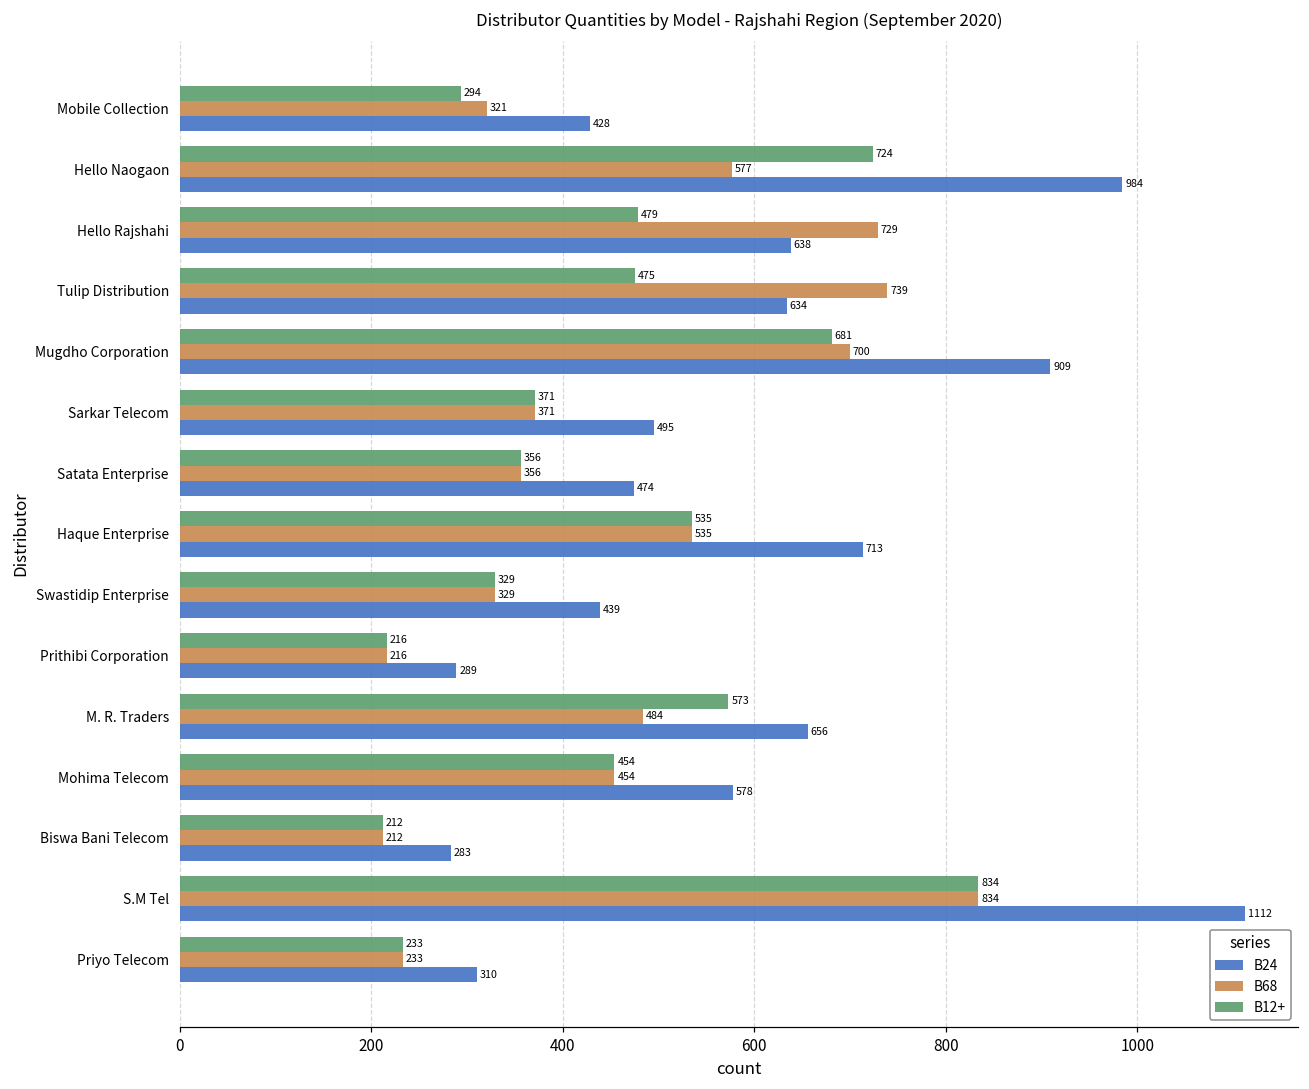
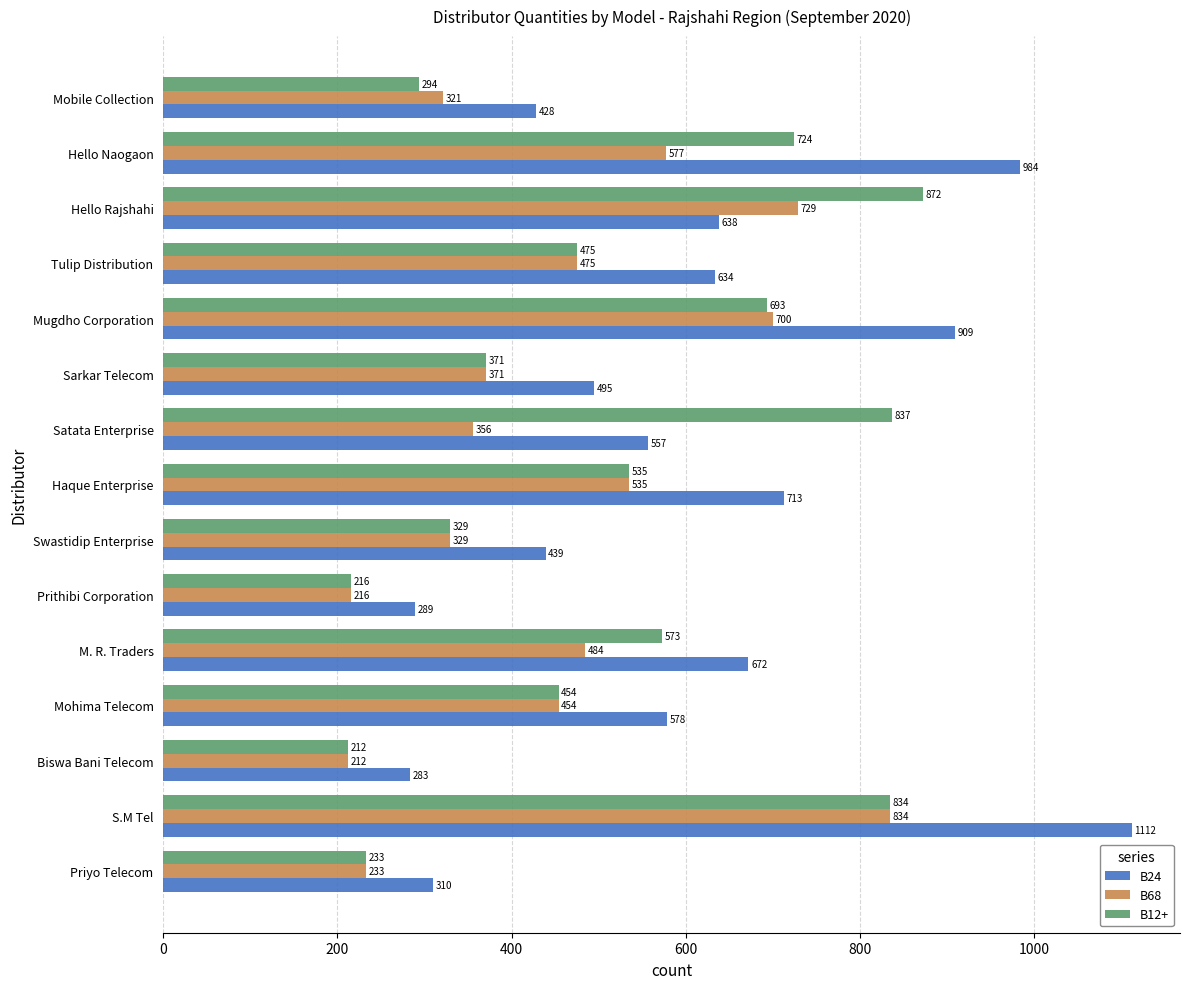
  {
    "B24": {
      "Mobile Collection": 428,
      "Hello Naogaon": 984,
      "Hello Rajshahi": 638,
      "Tulip Distribution": 634,
      "Mugdho Corporation": 909,
      "Sarkar Telecom": 495,
-     "Satata Enterprise": 474,
+     "Satata Enterprise": 557,
      "Haque Enterprise": 713,
      "Swastidip Enterprise": 439,
      "Prithibi Corporation": 289,
-     "M. R. Traders": 656,
+     "M. R. Traders": 672,
      "Mohima Telecom": 578,
      "Biswa Bani Telecom": 283,
      "S.M Tel": 1112,
      "Priyo Telecom": 310
    },
    "B68": {
      "Mobile Collection": 321,
      "Hello Naogaon": 577,
      "Hello Rajshahi": 729,
-     "Tulip Distribution": 739,
+     "Tulip Distribution": 475,
      "Mugdho Corporation": 700,
      "Sarkar Telecom": 371,
      "Satata Enterprise": 356,
      "Haque Enterprise": 535,
      "Swastidip Enterprise": 329,
      "Prithibi Corporation": 216,
      "M. R. Traders": 484,
      "Mohima Telecom": 454,
      "Biswa Bani Telecom": 212,
      "S.M Tel": 834,
      "Priyo Telecom": 233
    },
    "B12+": {
      "Mobile Collection": 294,
      "Hello Naogaon": 724,
-     "Hello Rajshahi": 479,
+     "Hello Rajshahi": 872,
      "Tulip Distribution": 475,
-     "Mugdho Corporation": 681,
+     "Mugdho Corporation": 693,
      "Sarkar Telecom": 371,
-     "Satata Enterprise": 356,
+     "Satata Enterprise": 837,
      "Haque Enterprise": 535,
      "Swastidip Enterprise": 329,
      "Prithibi Corporation": 216,
      "M. R. Traders": 573,
      "Mohima Telecom": 454,
      "Biswa Bani Telecom": 212,
      "S.M Tel": 834,
      "Priyo Telecom": 233
    }
  }
